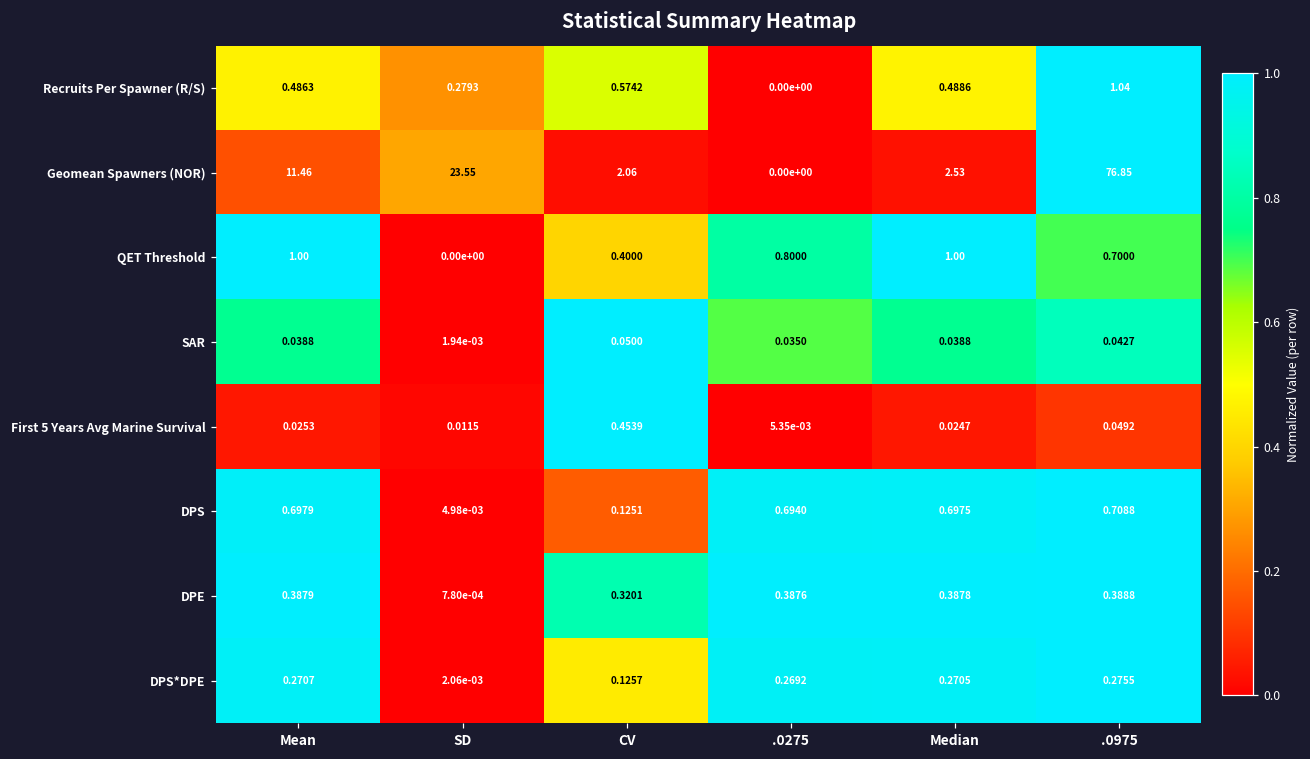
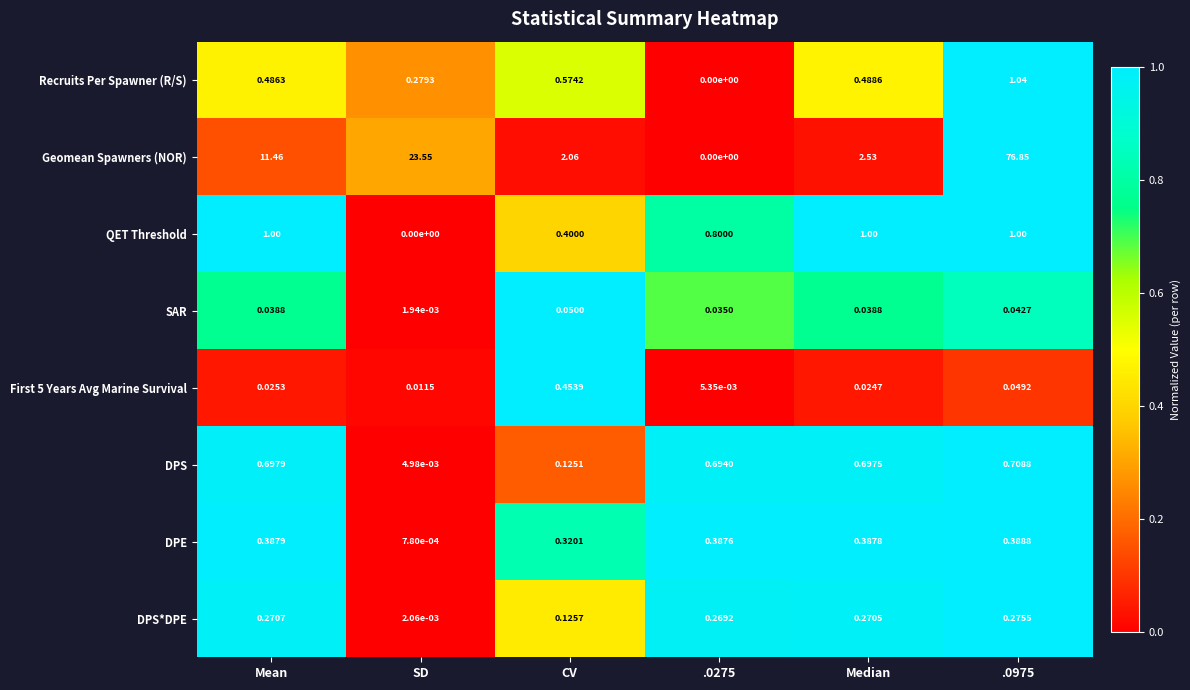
  {
    "Recruits Per Spawner (R/S)": {
      "Mean": "0.4863",
      "SD": "0.2793",
      "CV": "0.5742",
      ".0275": "0.00e+00",
      "Median": "0.4886",
      ".0975": "1.04"
    },
    "Geomean Spawners (NOR)": {
      "Mean": "11.46",
      "SD": "23.55",
      "CV": "2.06",
      ".0275": "0.00e+00",
      "Median": "2.53",
      ".0975": "76.85"
    },
    "QET Threshold": {
      "Mean": "1.00",
      "SD": "0.00e+00",
      "CV": "0.4000",
      ".0275": "0.8000",
      "Median": "1.00",
-     ".0975": "0.7000"
+     ".0975": "1.00"
    },
    "SAR": {
      "Mean": "0.0388",
      "SD": "1.94e-03",
      "CV": "0.0500",
      ".0275": "0.0350",
      "Median": "0.0388",
      ".0975": "0.0427"
    },
    "First 5 Years Avg Marine Survival": {
      "Mean": "0.0253",
      "SD": "0.0115",
      "CV": "0.4539",
      ".0275": "5.35e-03",
      "Median": "0.0247",
      ".0975": "0.0492"
    },
    "DPS": {
      "Mean": "0.6979",
      "SD": "4.98e-03",
      "CV": "0.1251",
      ".0275": "0.6940",
      "Median": "0.6975",
      ".0975": "0.7088"
    },
    "DPE": {
      "Mean": "0.3879",
      "SD": "7.80e-04",
      "CV": "0.3201",
      ".0275": "0.3876",
      "Median": "0.3878",
      ".0975": "0.3888"
    },
    "DPS*DPE": {
      "Mean": "0.2707",
      "SD": "2.06e-03",
      "CV": "0.1257",
      ".0275": "0.2692",
      "Median": "0.2705",
      ".0975": "0.2755"
    }
  }
